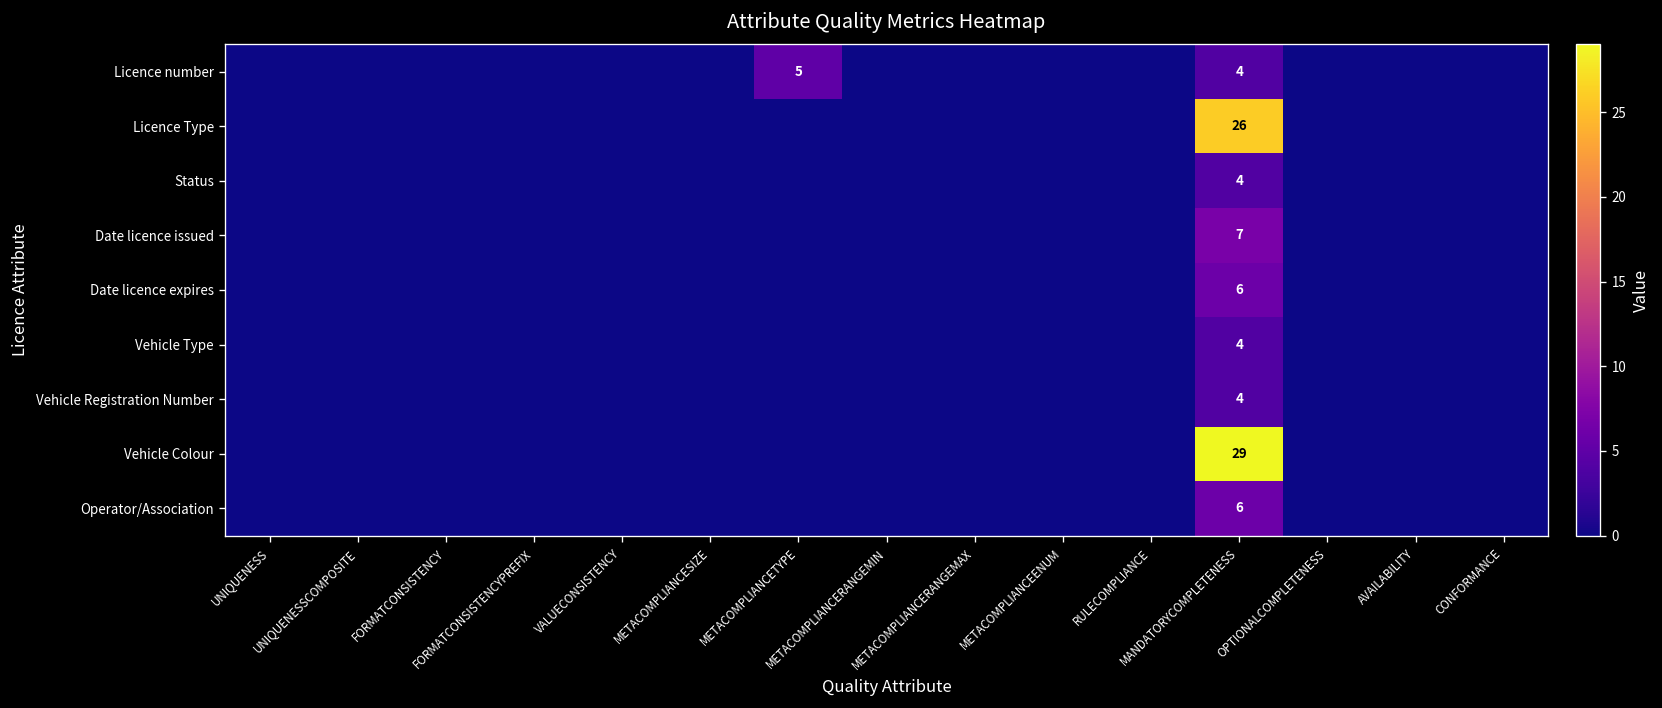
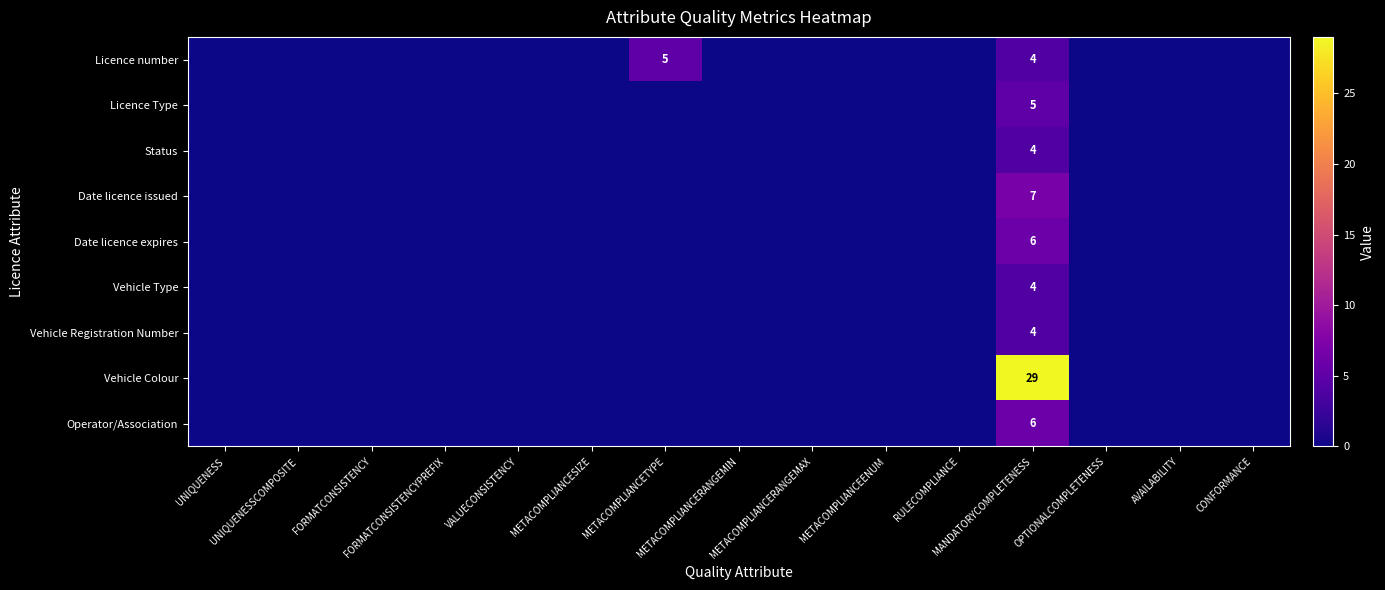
  {
    "Licence number": {
      "METACOMPLIANCETYPE": 5,
      "MANDATORYCOMPLETENESS": 4
    },
    "Licence Type": {
-     "MANDATORYCOMPLETENESS": 26
+     "MANDATORYCOMPLETENESS": 5
    },
    "Status": {
      "MANDATORYCOMPLETENESS": 4
    },
    "Date licence issued": {
      "MANDATORYCOMPLETENESS": 7
    },
    "Date licence expires": {
      "MANDATORYCOMPLETENESS": 6
    },
    "Vehicle Type": {
      "MANDATORYCOMPLETENESS": 4
    },
    "Vehicle Registration Number": {
      "MANDATORYCOMPLETENESS": 4
    },
    "Vehicle Colour": {
      "MANDATORYCOMPLETENESS": 29
    },
    "Operator/Association": {
      "MANDATORYCOMPLETENESS": 6
    }
  }
